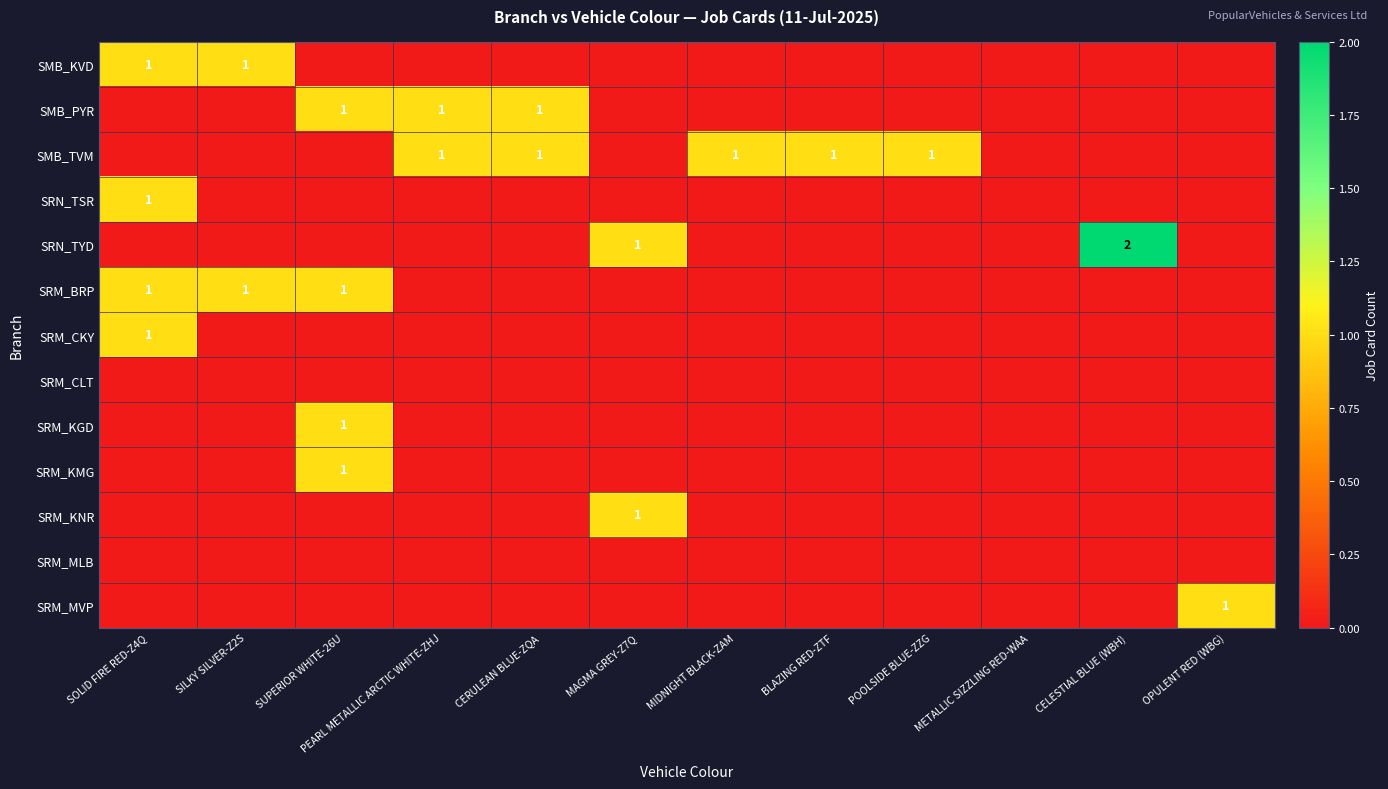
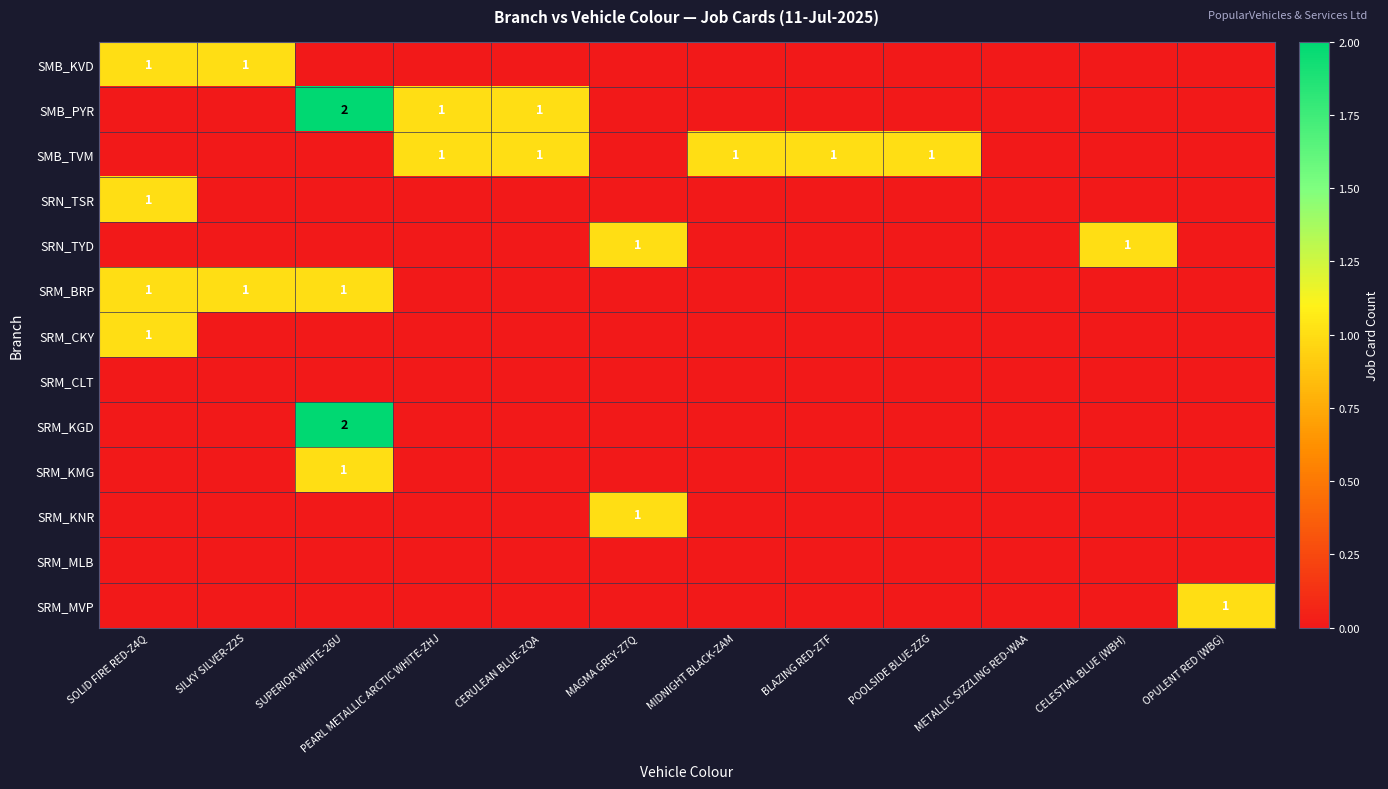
  {
    "SMB_KVD": {
      "SOLID FIRE RED-Z4Q": 1,
      "SILKY SILVER-Z2S": 1
    },
    "SMB_PYR": {
-     "SUPERIOR WHITE-26U": 1,
+     "SUPERIOR WHITE-26U": 2,
      "PEARL METALLIC ARCTIC WHITE-ZHJ": 1,
      "CERULEAN BLUE-ZQA": 1
    },
    "SMB_TVM": {
      "PEARL METALLIC ARCTIC WHITE-ZHJ": 1,
      "CERULEAN BLUE-ZQA": 1,
      "MIDNIGHT BLACK-ZAM": 1,
      "BLAZING RED-ZTF": 1,
      "POOLSIDE BLUE-ZZG": 1
    },
    "SRN_TSR": {
      "SOLID FIRE RED-Z4Q": 1
    },
    "SRN_TYD": {
      "MAGMA GREY-Z7Q": 1,
-     "CELESTIAL BLUE (WBH)": 2
+     "CELESTIAL BLUE (WBH)": 1
    },
    "SRM_BRP": {
      "SOLID FIRE RED-Z4Q": 1,
      "SILKY SILVER-Z2S": 1,
      "SUPERIOR WHITE-26U": 1
    },
    "SRM_CKY": {
      "SOLID FIRE RED-Z4Q": 1
    },
    "SRM_KGD": {
-     "SUPERIOR WHITE-26U": 1
+     "SUPERIOR WHITE-26U": 2
    },
    "SRM_KMG": {
      "SUPERIOR WHITE-26U": 1
    },
    "SRM_KNR": {
      "MAGMA GREY-Z7Q": 1
    },
    "SRM_MVP": {
      "OPULENT RED (WBG)": 1
    }
  }
